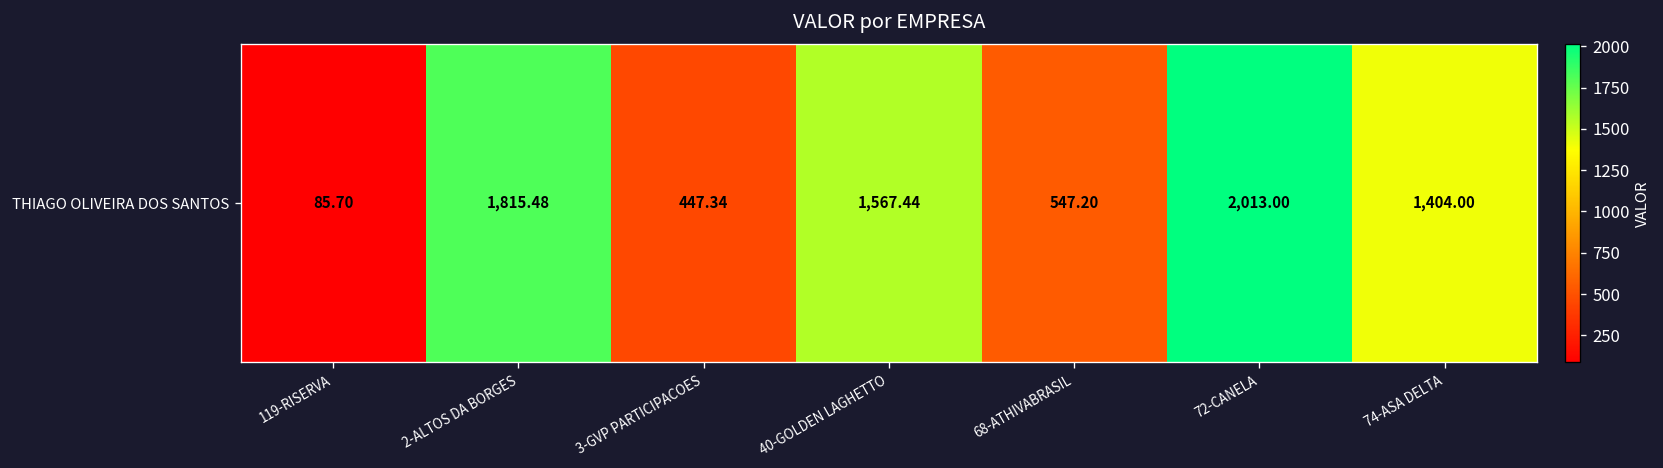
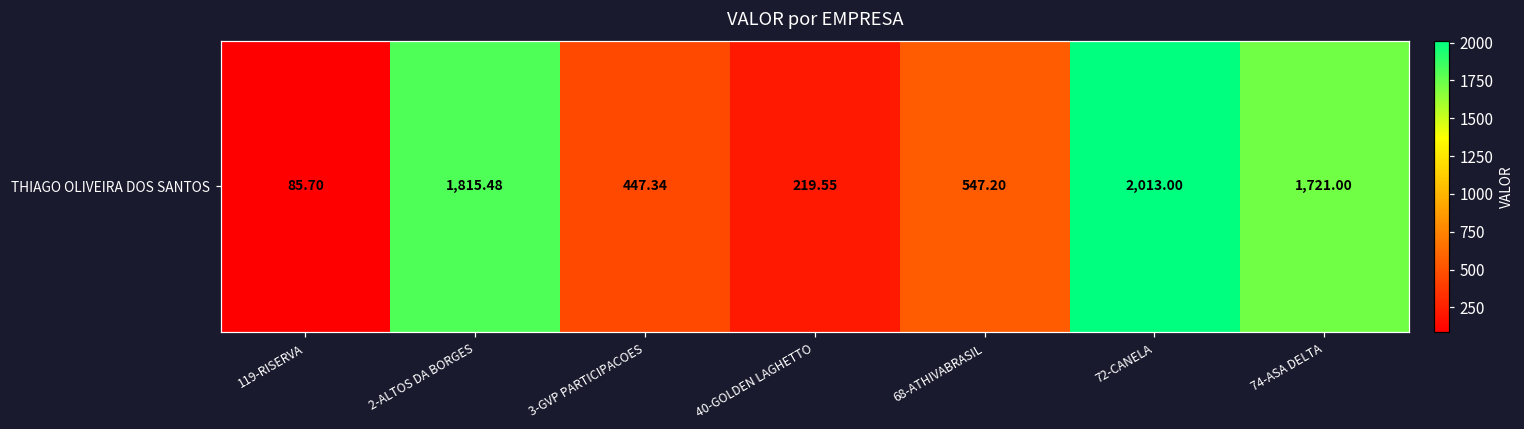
  {
    "THIAGO OLIVEIRA DOS SANTOS": {
      "119-RISERVA": "85.70",
      "2-ALTOS DA BORGES": "1,815.48",
      "3-GVP PARTICIPACOES": "447.34",
-     "40-GOLDEN LAGHETTO": "1,567.44",
+     "40-GOLDEN LAGHETTO": "219.55",
      "68-ATHIVABRASIL": "547.20",
      "72-CANELA": "2,013.00",
-     "74-ASA DELTA": "1,404.00"
+     "74-ASA DELTA": "1,721.00"
    }
  }
